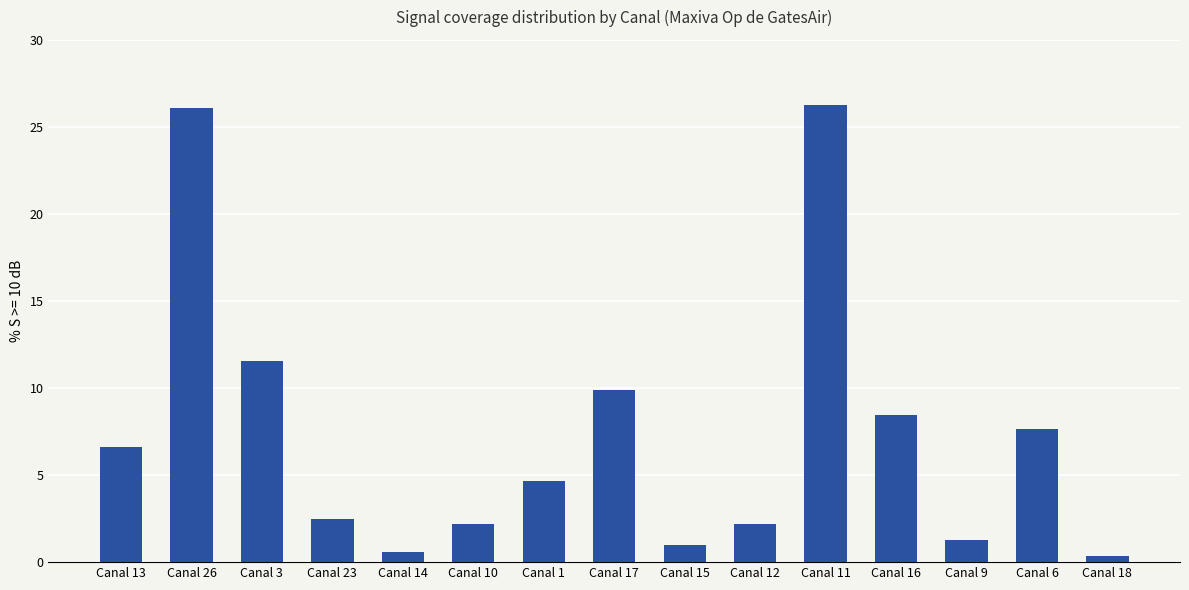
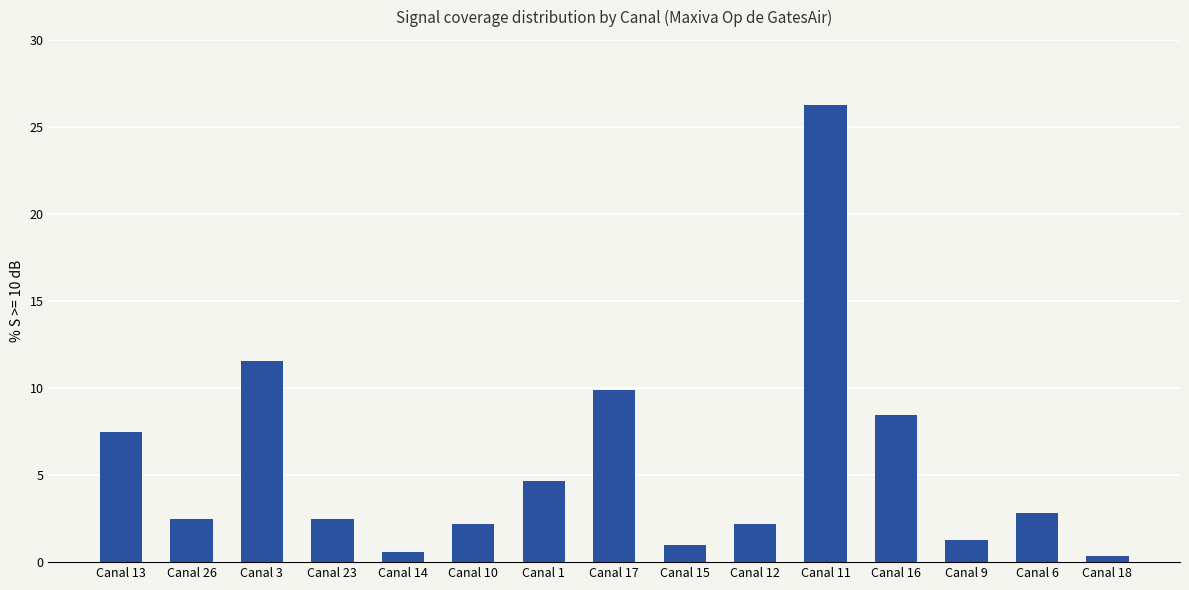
  {
-   "Canal 13": 6.6,
-   "Canal 26": 26.1,
+   "Canal 13": 7.5,
+   "Canal 26": 2.5,
    "Canal 3": 11.6,
    "Canal 23": 2.5,
    "Canal 14": 0.6,
    "Canal 10": 2.2,
    "Canal 1": 4.7,
    "Canal 17": 9.9,
    "Canal 15": 1.0,
    "Canal 12": 2.2,
    "Canal 11": 26.3,
    "Canal 16": 8.4,
    "Canal 9": 1.3,
-   "Canal 6": 7.7,
+   "Canal 6": 2.8,
    "Canal 18": 0.3
  }
